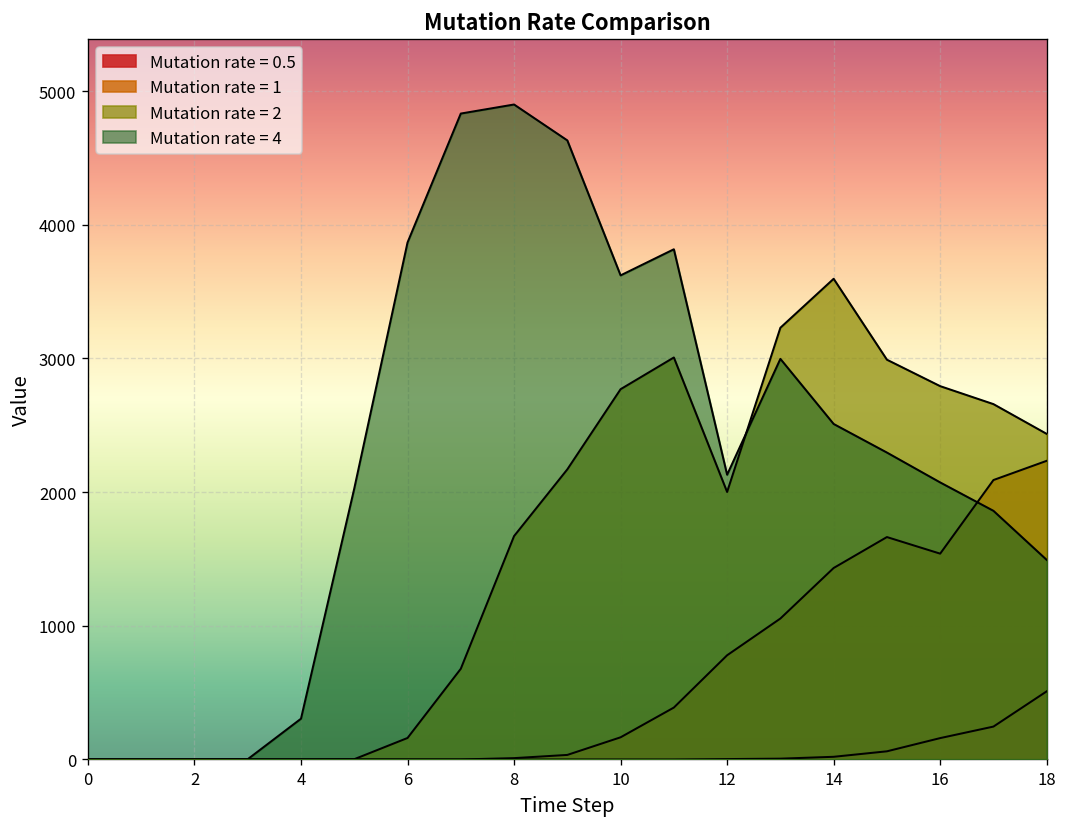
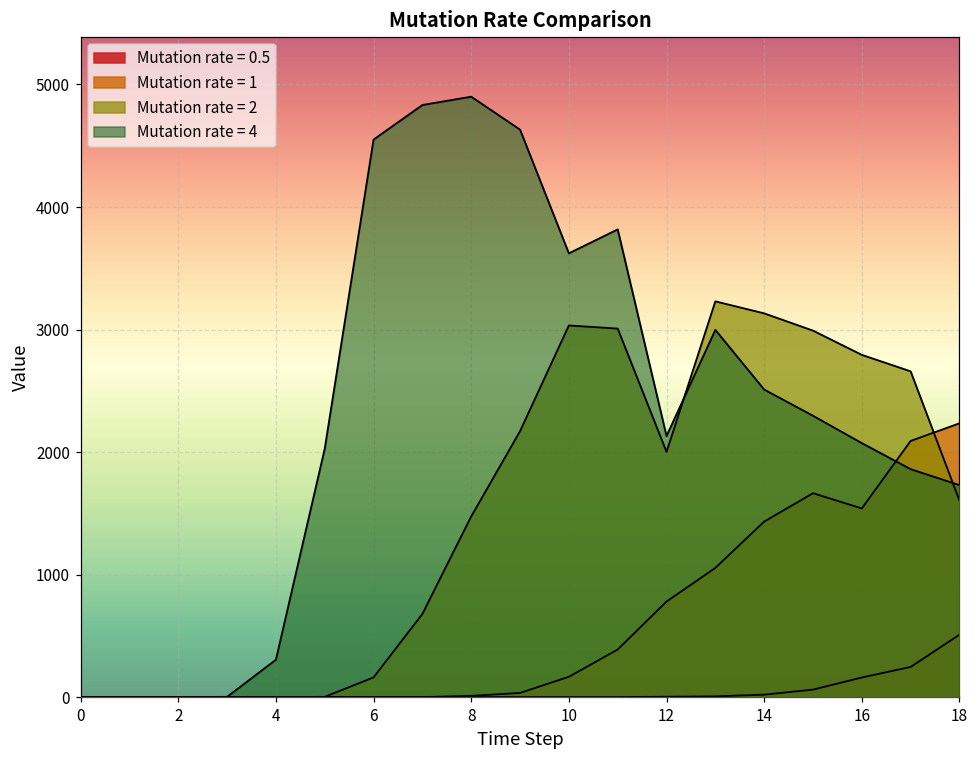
  {
    "Mutation rate = 0.5": {
      "10": 0,
      "12": 0,
      "14": 20,
      "16": 160,
      "18": 510
    },
    "Mutation rate = 1": {
      "10": 170,
      "12": 780,
      "14": 1430,
      "16": 1540,
      "18": 2230
    },
    "Mutation rate = 2": {
      "6": 160,
-     "8": 1670,
-     "10": 2770,
+     "8": 1470,
+     "10": 3030,
      "12": 2000,
-     "14": 3600,
+     "14": 3130,
      "16": 2790,
-     "18": 2440
+     "18": 1600
    },
    "Mutation rate = 4": {
      "4": 310,
-     "6": 3870,
+     "6": 4550,
      "8": 4900,
      "10": 3620,
      "12": 2130,
      "14": 2510,
      "16": 2070,
-     "18": 1490
+     "18": 1730
    }
  }
